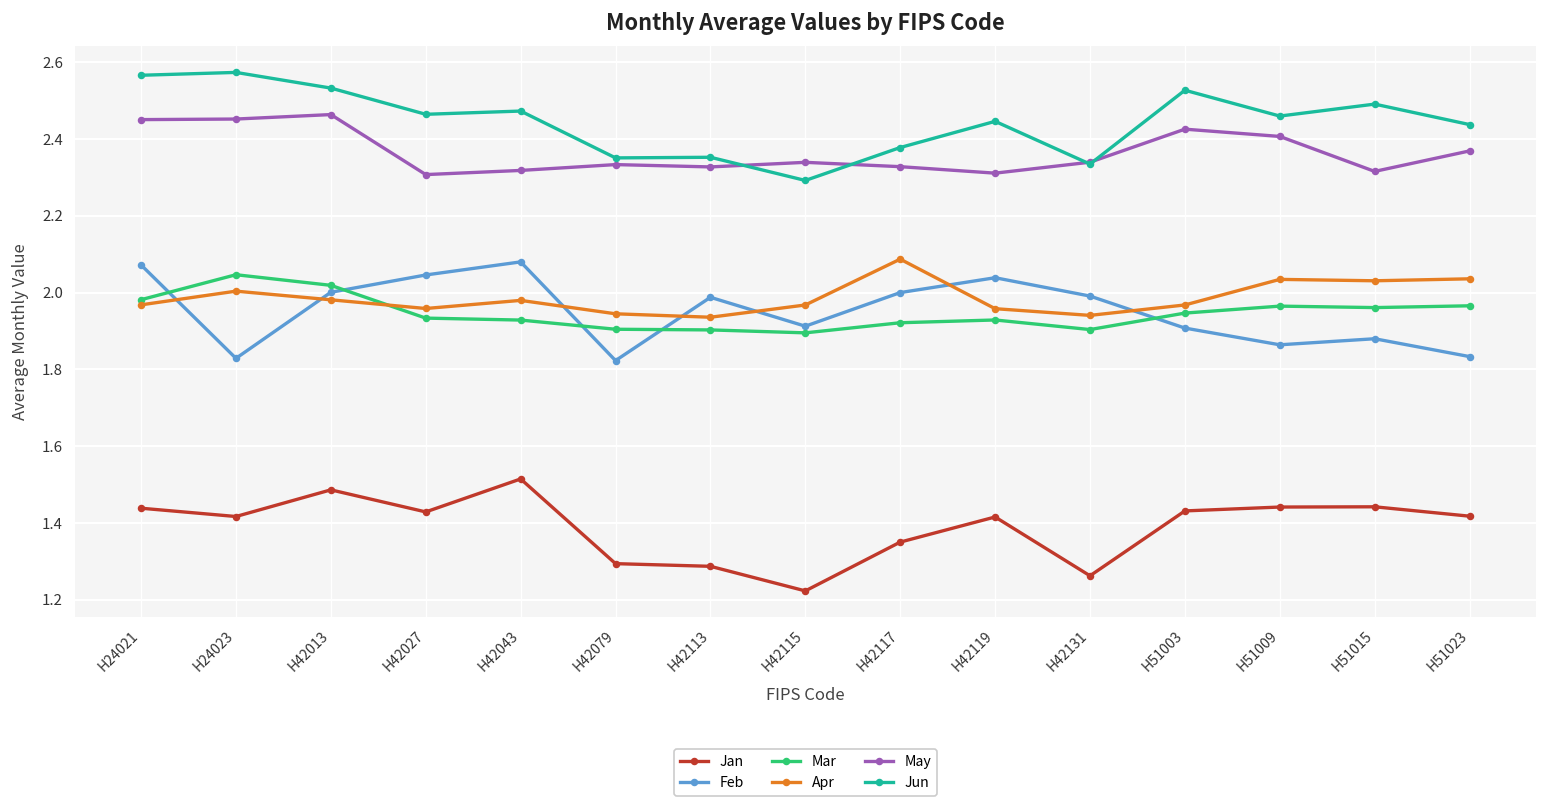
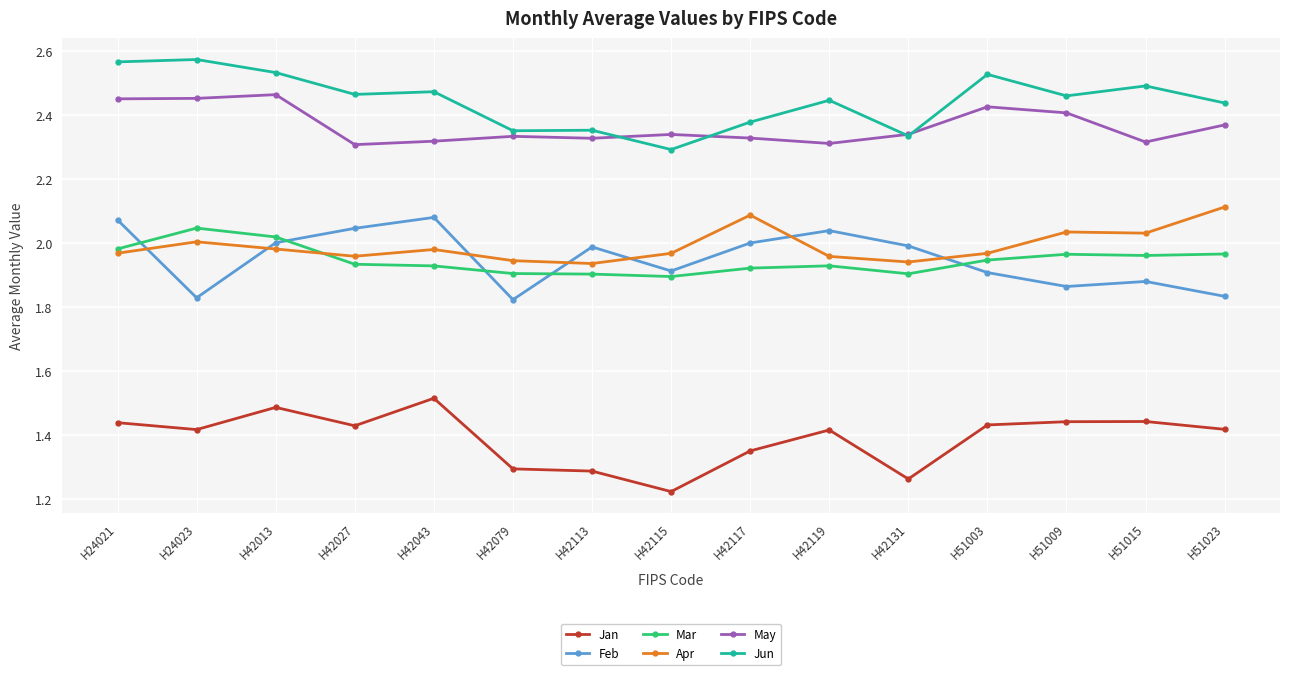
  {
    "Jan": {
      "H24021": 1.44,
      "H24023": 1.42,
      "H42013": 1.49,
      "H42027": 1.43,
      "H42043": 1.51,
      "H42079": 1.29,
      "H42113": 1.29,
      "H42115": 1.22,
      "H42117": 1.35,
      "H42119": 1.42,
      "H42131": 1.26,
      "H51003": 1.43,
      "H51009": 1.44,
      "H51015": 1.44,
      "H51023": 1.42
    },
    "Feb": {
      "H24021": 2.07,
      "H24023": 1.83,
      "H42013": 2.00,
      "H42027": 2.05,
      "H42043": 2.08,
      "H42079": 1.82,
      "H42113": 1.99,
      "H42115": 1.91,
      "H42117": 2.00,
      "H42119": 2.04,
      "H42131": 1.99,
      "H51003": 1.91,
      "H51009": 1.86,
      "H51015": 1.88,
      "H51023": 1.83
    },
    "Apr": {
      "H24021": 1.97,
      "H24023": 2.00,
      "H42013": 1.98,
      "H42027": 1.96,
      "H42043": 1.98,
      "H42079": 1.94,
      "H42113": 1.94,
      "H42115": 1.97,
      "H42117": 2.09,
      "H42119": 1.96,
      "H42131": 1.94,
      "H51003": 1.97,
      "H51009": 2.03,
      "H51015": 2.03,
-     "H51023": 2.04
+     "H51023": 2.11
    },
    "May": {
      "H24021": 2.45,
      "H24023": 2.45,
      "H42013": 2.46,
      "H42027": 2.31,
      "H42043": 2.32,
      "H42079": 2.33,
      "H42113": 2.33,
      "H42115": 2.34,
      "H42117": 2.33,
      "H42119": 2.31,
      "H51003": 2.43,
      "H51009": 2.41,
      "H51015": 2.32,
      "H51023": 2.37
    }
  }
